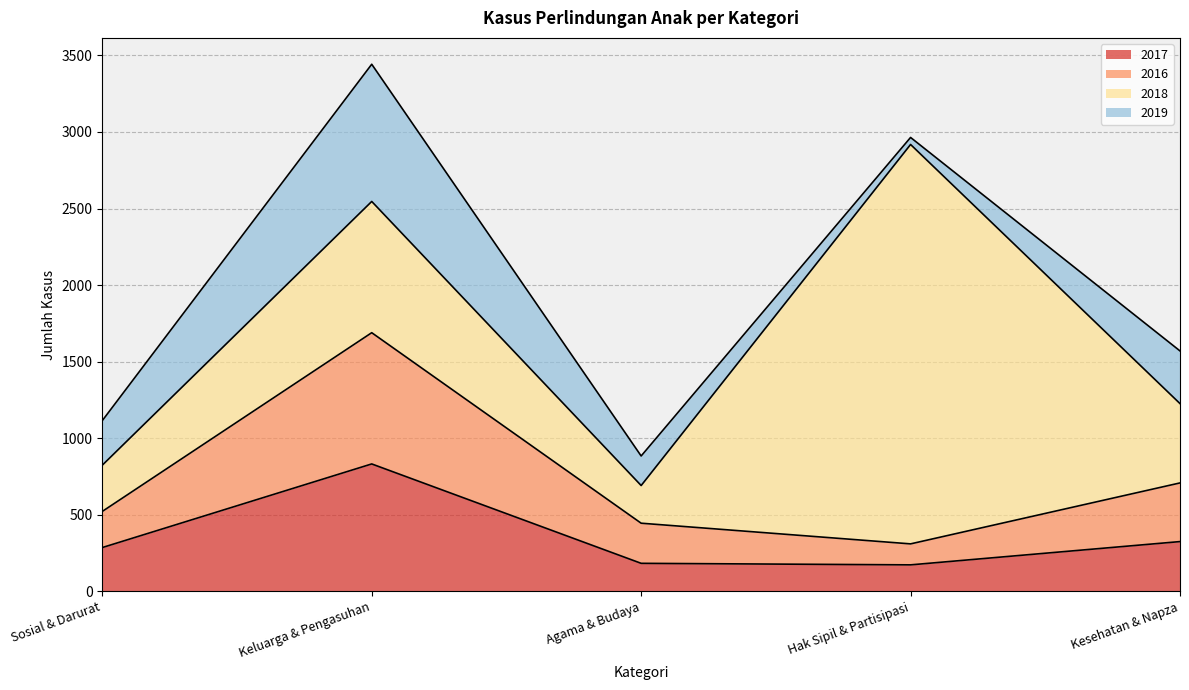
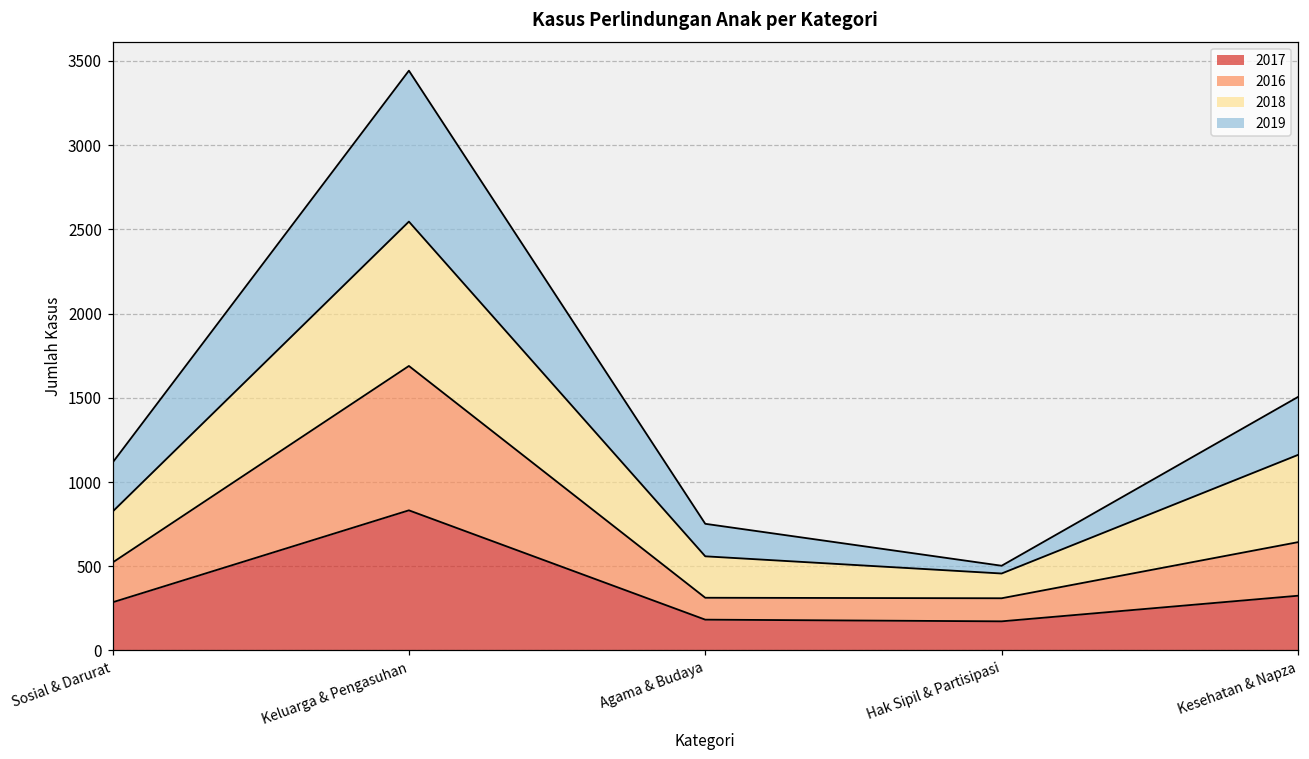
  {
    "2017": {
      "Sosial & Darurat": 290,
      "Keluarga & Pengasuhan": 830,
      "Agama & Budaya": 180,
      "Hak Sipil & Partisipasi": 170,
      "Kesehatan & Napza": 330
    },
    "2016": {
      "Sosial & Darurat": 240,
      "Keluarga & Pengasuhan": 860,
-     "Agama & Budaya": 260,
+     "Agama & Budaya": 130,
      "Hak Sipil & Partisipasi": 140,
-     "Kesehatan & Napza": 380
+     "Kesehatan & Napza": 320
    },
    "2018": {
      "Sosial & Darurat": 300,
      "Keluarga & Pengasuhan": 860,
      "Agama & Budaya": 250,
-     "Hak Sipil & Partisipasi": 2610,
+     "Hak Sipil & Partisipasi": 150,
      "Kesehatan & Napza": 520
    },
    "2019": {
      "Sosial & Darurat": 290,
      "Keluarga & Pengasuhan": 900,
      "Agama & Budaya": 190,
      "Hak Sipil & Partisipasi": 50,
      "Kesehatan & Napza": 340
    }
  }
